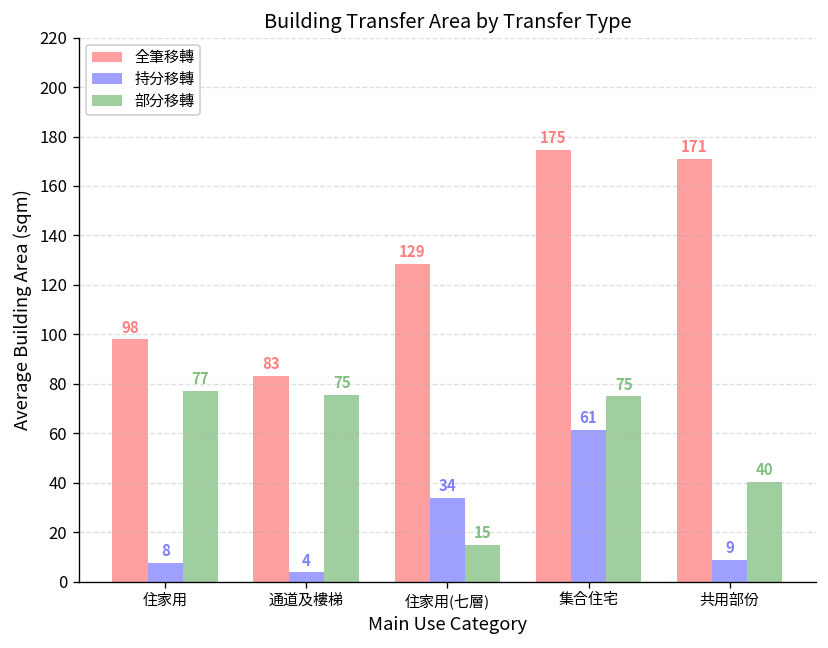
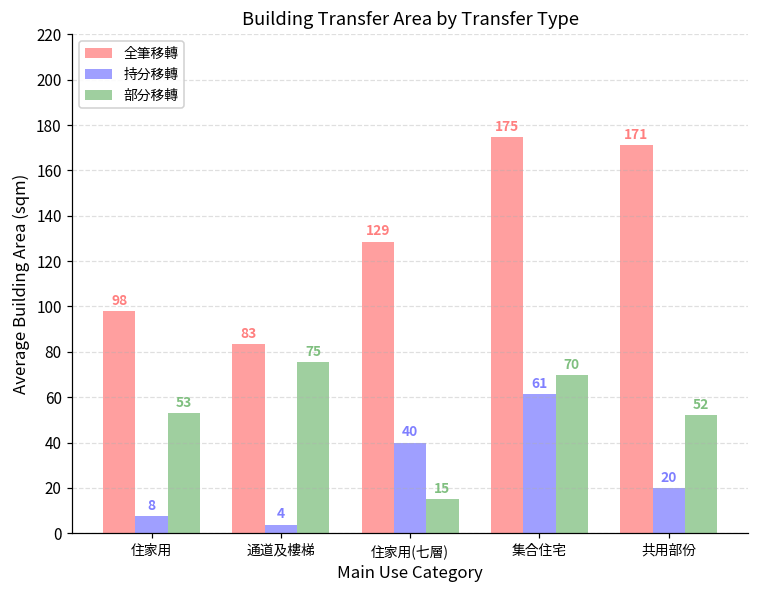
  {
    "全筆移轉": {
      "住家用": 98,
      "通道及樓梯": 83,
      "住家用(七層)": 129,
      "集合住宅": 175,
      "共用部份": 171
    },
    "持分移轉": {
      "住家用": 8,
      "通道及樓梯": 4,
-     "住家用(七層)": 34,
+     "住家用(七層)": 40,
      "集合住宅": 61,
-     "共用部份": 9
+     "共用部份": 20
    },
    "部分移轉": {
-     "住家用": 77,
+     "住家用": 53,
      "通道及樓梯": 75,
      "住家用(七層)": 15,
-     "集合住宅": 75,
-     "共用部份": 40
+     "集合住宅": 70,
+     "共用部份": 52
    }
  }
